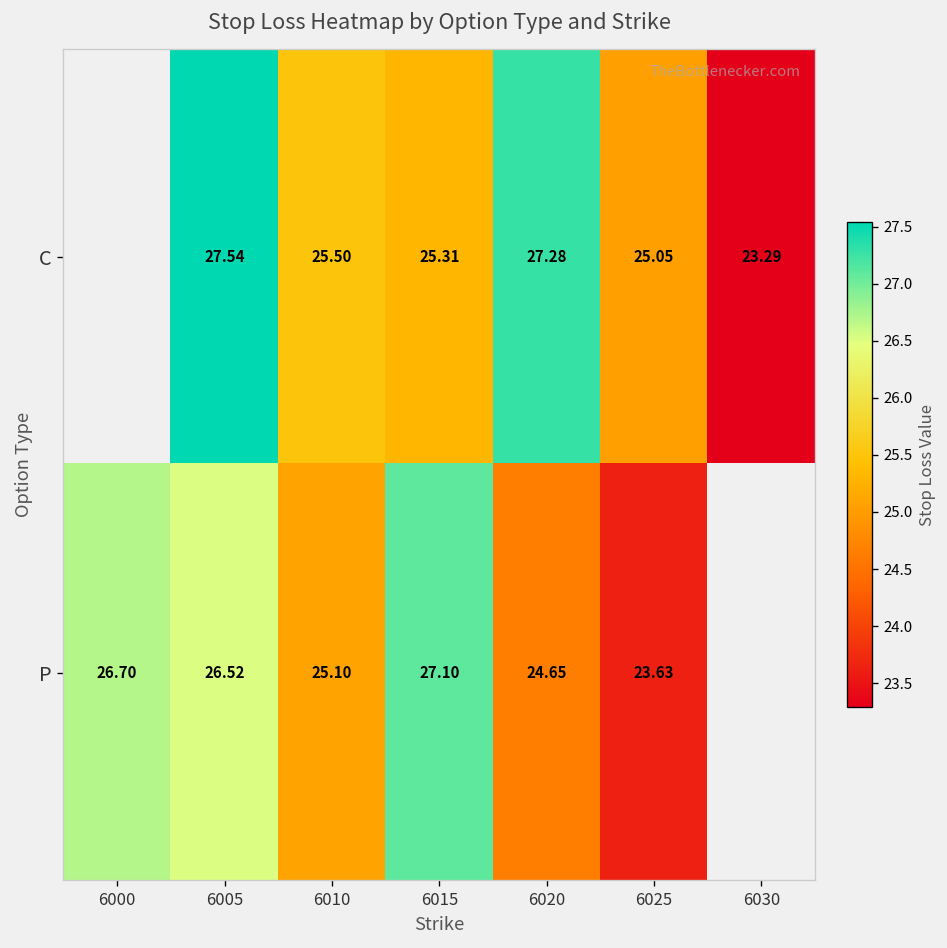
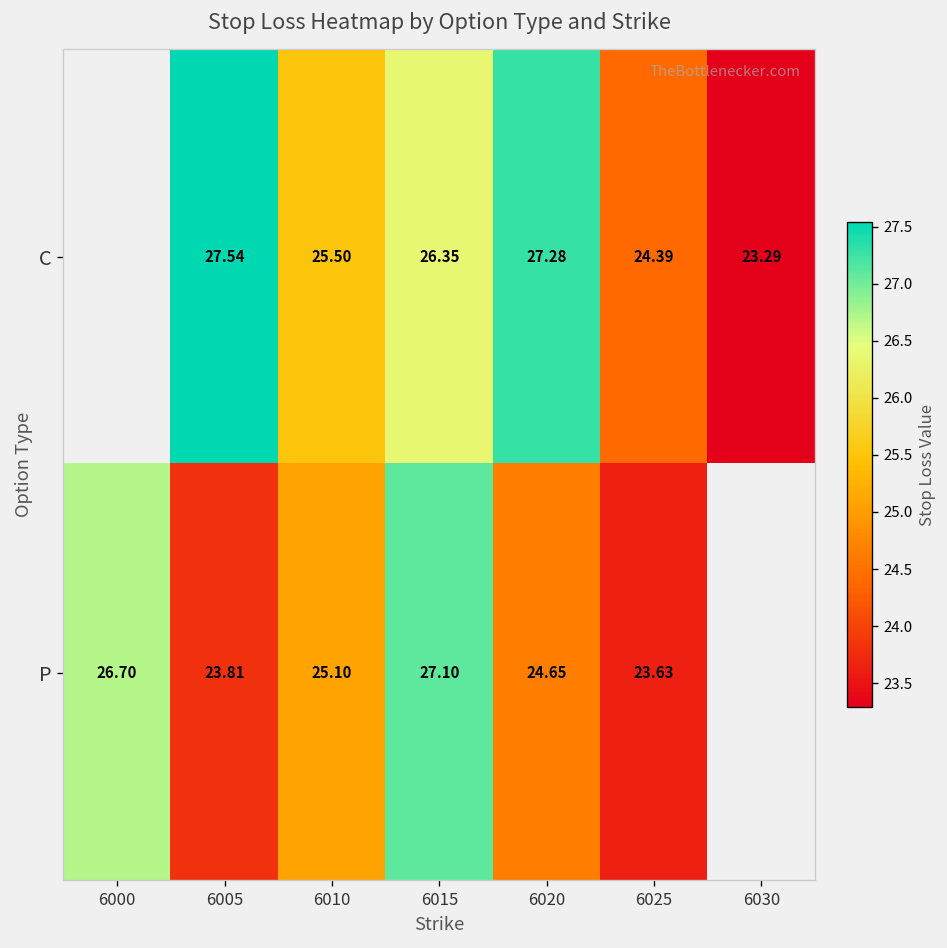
  {
    "C": {
      "6005": 27.54,
      "6010": 25.50,
-     "6015": 25.31,
+     "6015": 26.35,
      "6020": 27.28,
-     "6025": 25.05
+     "6025": 24.39
    },
    "P": {
      "6000": 26.70,
-     "6005": 26.52,
+     "6005": 23.81,
      "6010": 25.10,
      "6015": 27.10,
      "6020": 24.65,
      "6025": 23.63
    }
  }
